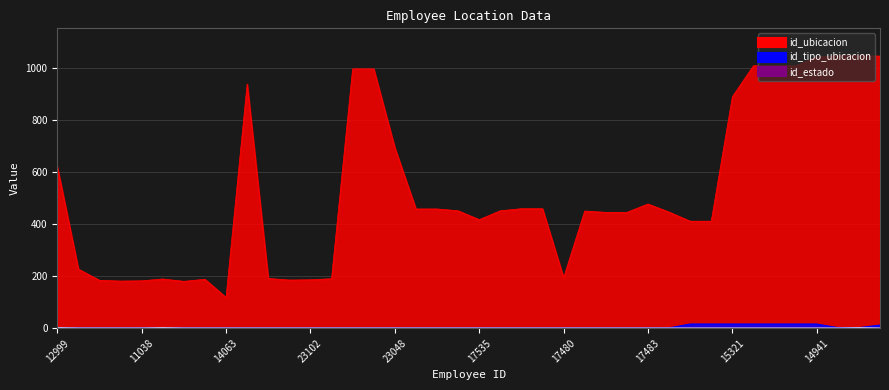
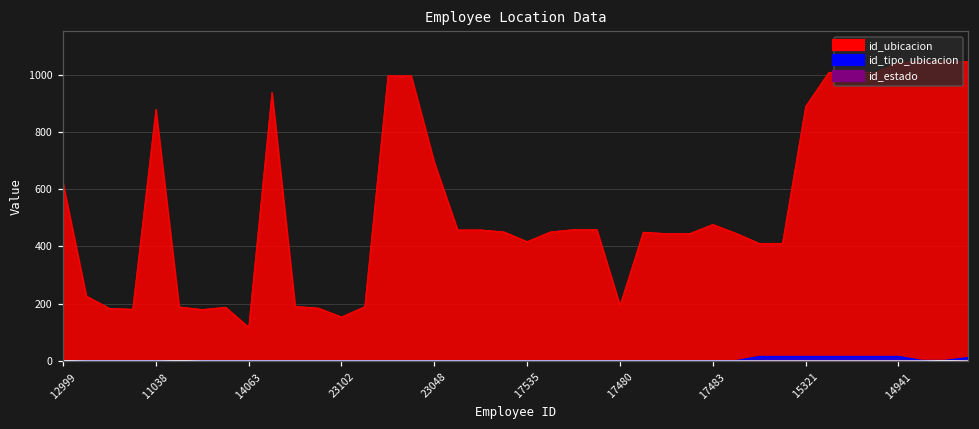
  {
    "id_ubicacion": {
      "12999": 620,
-     "11038": 180,
+     "11038": 880,
      "14063": 120,
-     "23102": 190,
+     "23102": 150,
      "23048": 690,
      "17535": 420,
      "17480": 190,
      "17483": 480,
      "15321": 890
    },
    "id_tipo_ubicacion": {
      "15321": 20,
      "14941": 20
    },
    "id_estado": {
      "15321": 0,
      "14941": 0
    }
  }
